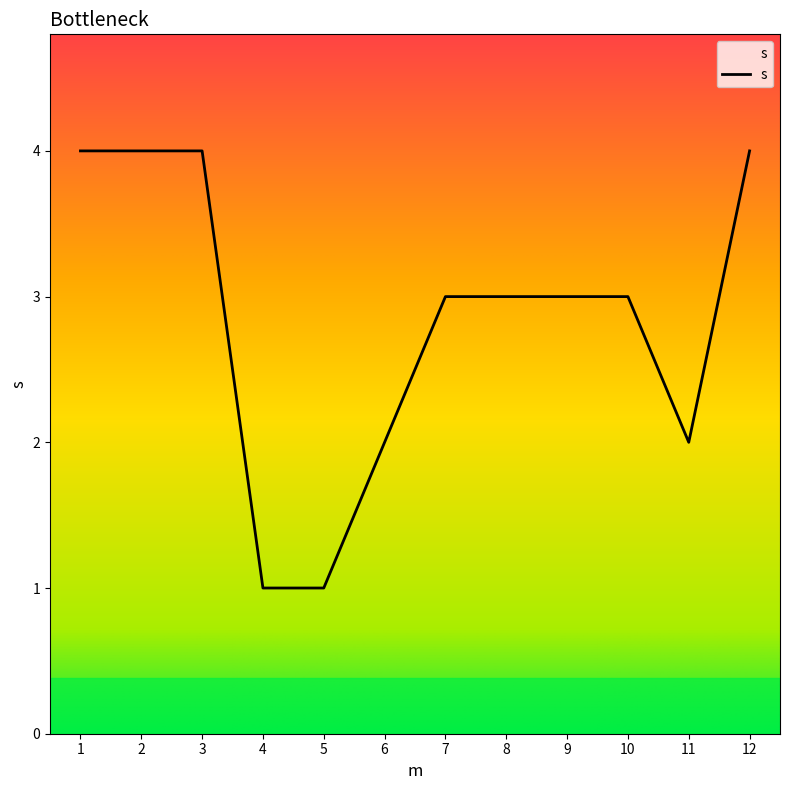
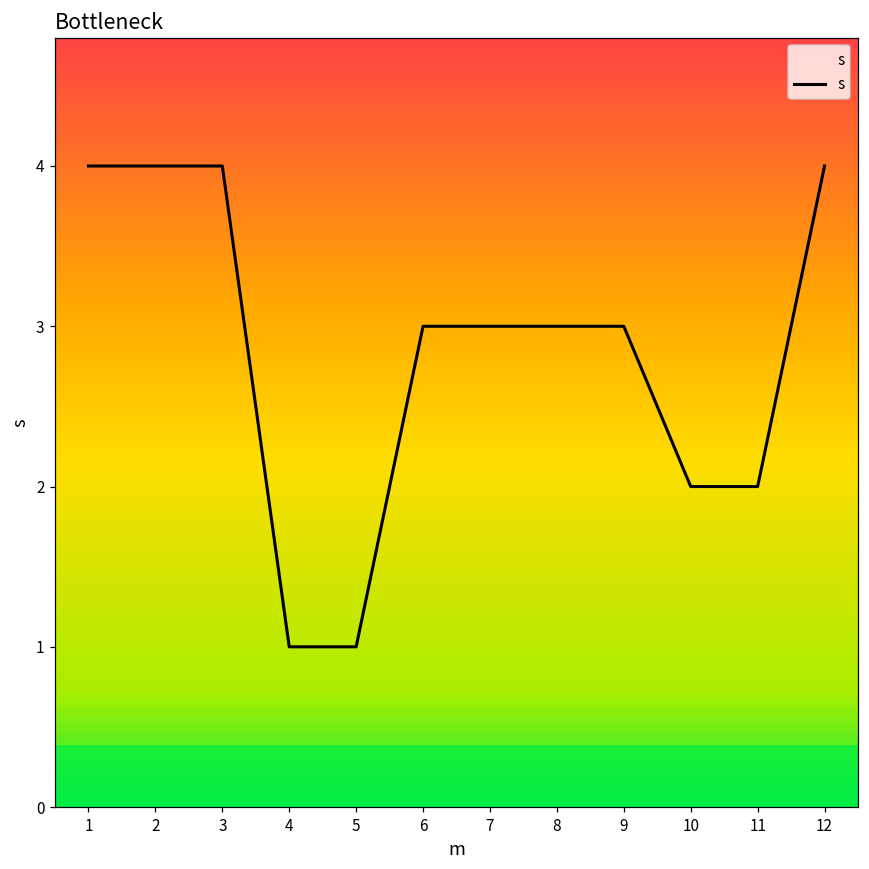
  {
    "1": 4,
    "2": 4,
    "3": 4,
    "4": 1,
    "5": 1,
-   "6": 2,
+   "6": 3,
    "7": 3,
    "8": 3,
    "9": 3,
-   "10": 3,
+   "10": 2,
    "11": 2,
    "12": 4
  }
